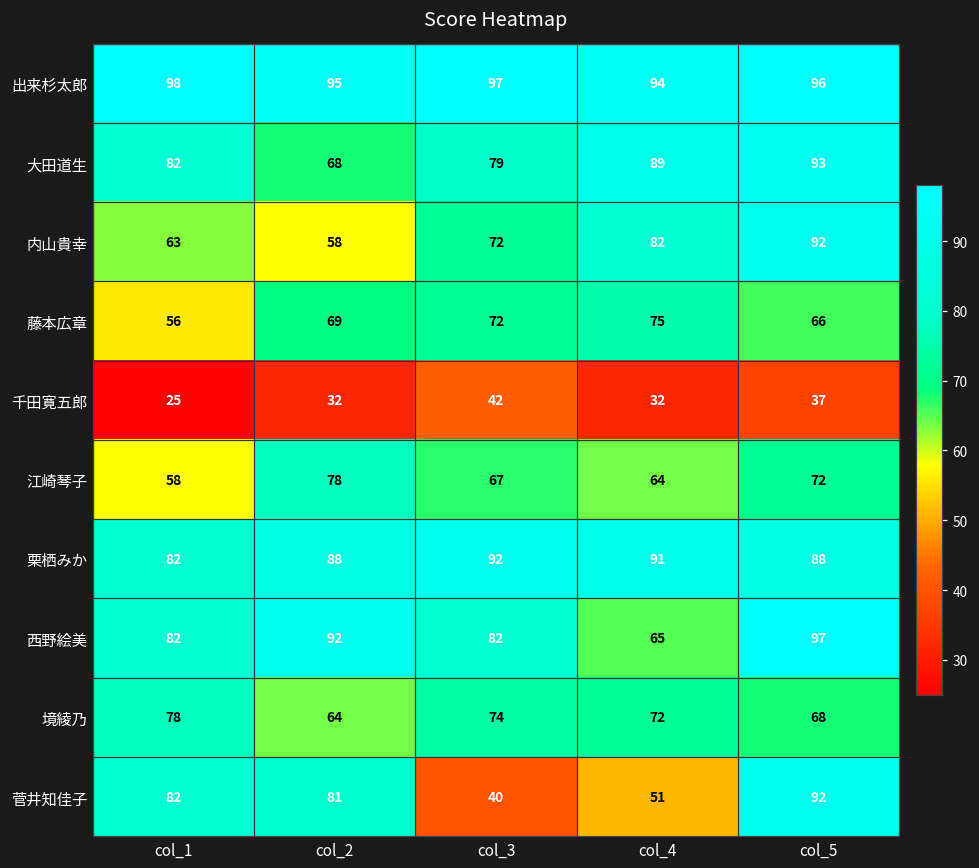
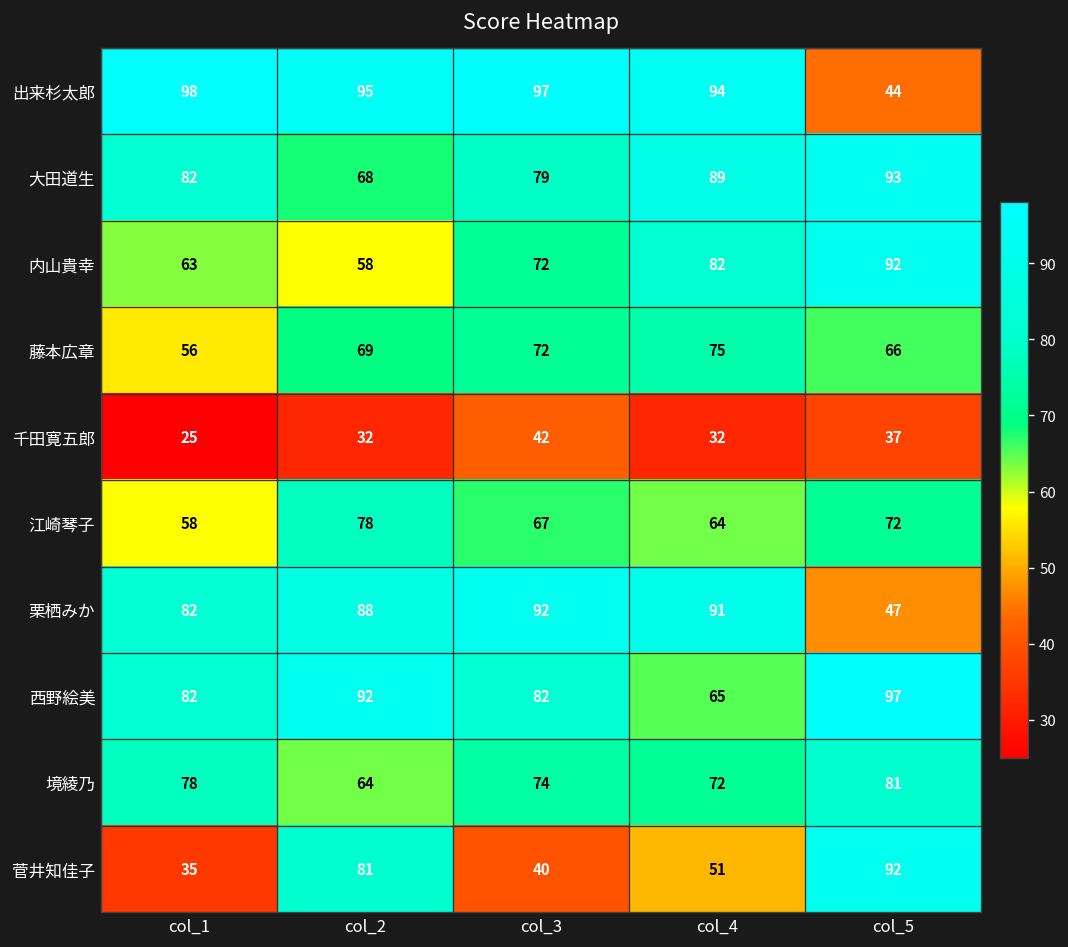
  {
    "出来杉太郎": {
      "col_1": 98,
      "col_2": 95,
      "col_3": 97,
      "col_4": 94,
-     "col_5": 96
+     "col_5": 44
    },
    "大田道生": {
      "col_1": 82,
      "col_2": 68,
      "col_3": 79,
      "col_4": 89,
      "col_5": 93
    },
    "内山貴幸": {
      "col_1": 63,
      "col_2": 58,
      "col_3": 72,
      "col_4": 82,
      "col_5": 92
    },
    "藤本広章": {
      "col_1": 56,
      "col_2": 69,
      "col_3": 72,
      "col_4": 75,
      "col_5": 66
    },
    "千田寛五郎": {
      "col_1": 25,
      "col_2": 32,
      "col_3": 42,
      "col_4": 32,
      "col_5": 37
    },
    "江崎琴子": {
      "col_1": 58,
      "col_2": 78,
      "col_3": 67,
      "col_4": 64,
      "col_5": 72
    },
    "栗栖みか": {
      "col_1": 82,
      "col_2": 88,
      "col_3": 92,
      "col_4": 91,
-     "col_5": 88
+     "col_5": 47
    },
    "西野絵美": {
      "col_1": 82,
      "col_2": 92,
      "col_3": 82,
      "col_4": 65,
      "col_5": 97
    },
    "境綾乃": {
      "col_1": 78,
      "col_2": 64,
      "col_3": 74,
      "col_4": 72,
-     "col_5": 68
+     "col_5": 81
    },
    "菅井知佳子": {
-     "col_1": 82,
+     "col_1": 35,
      "col_2": 81,
      "col_3": 40,
      "col_4": 51,
      "col_5": 92
    }
  }
